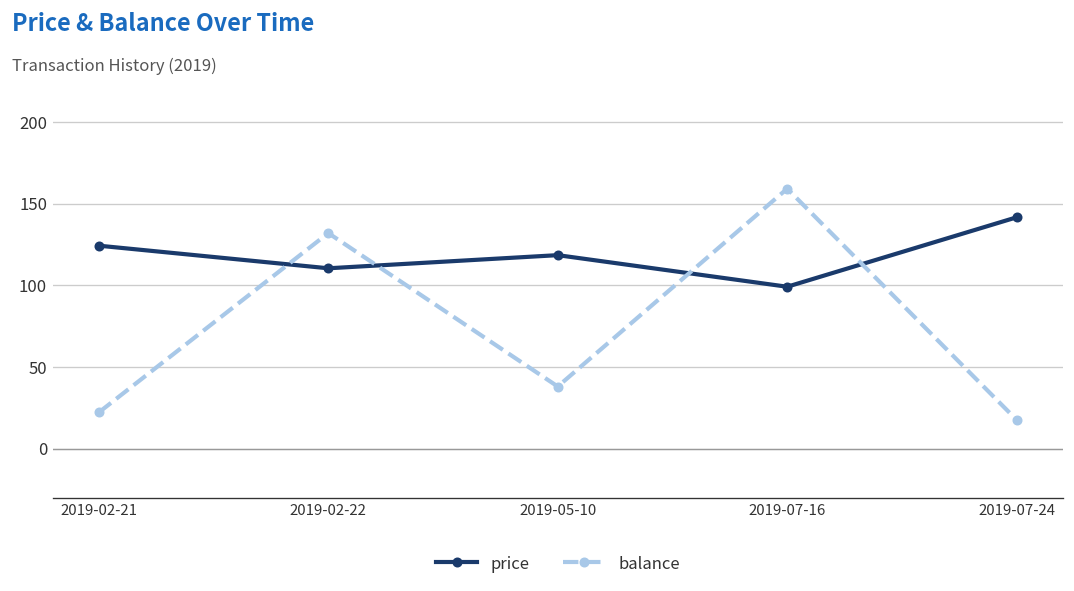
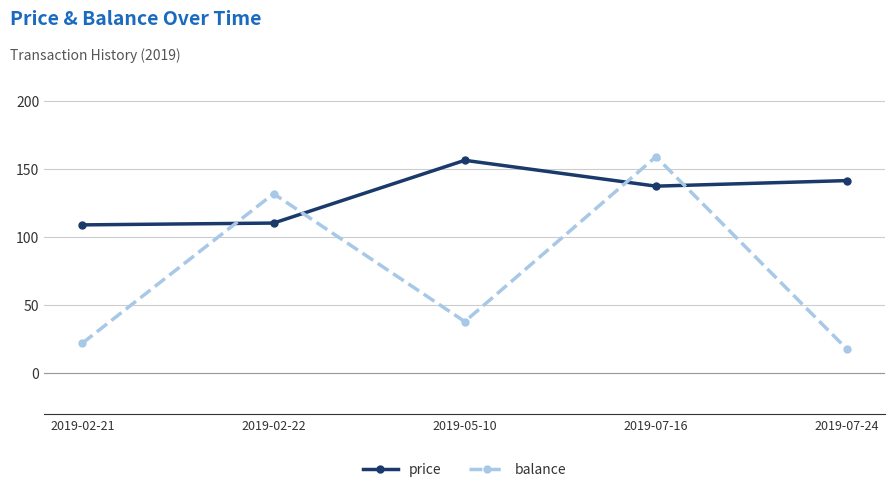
  {
    "price": {
-     "2019-02-21": 124,
+     "2019-02-21": 109,
      "2019-02-22": 110,
-     "2019-05-10": 118,
-     "2019-07-16": 99,
+     "2019-05-10": 156,
+     "2019-07-16": 137,
      "2019-07-24": 142
    },
    "balance": {
      "2019-02-21": 22,
      "2019-02-22": 132,
      "2019-05-10": 38,
      "2019-07-16": 159,
      "2019-07-24": 18
    }
  }
